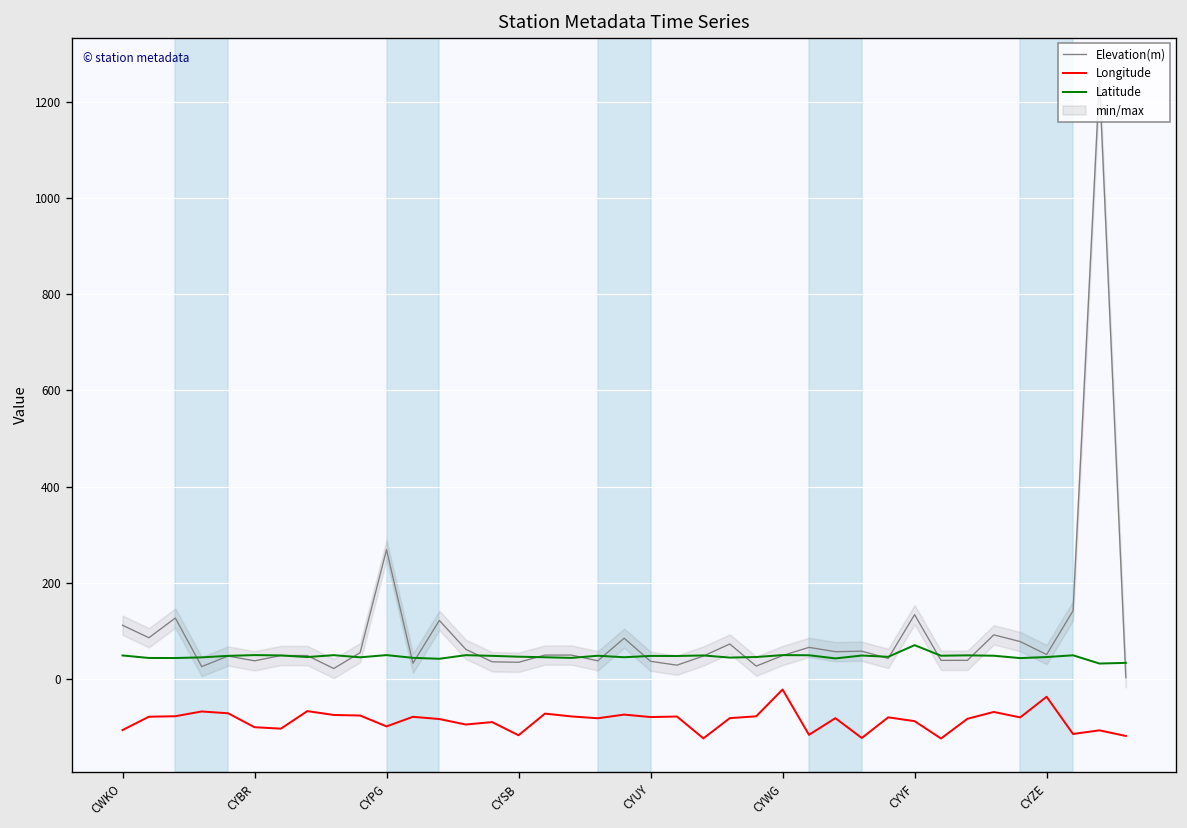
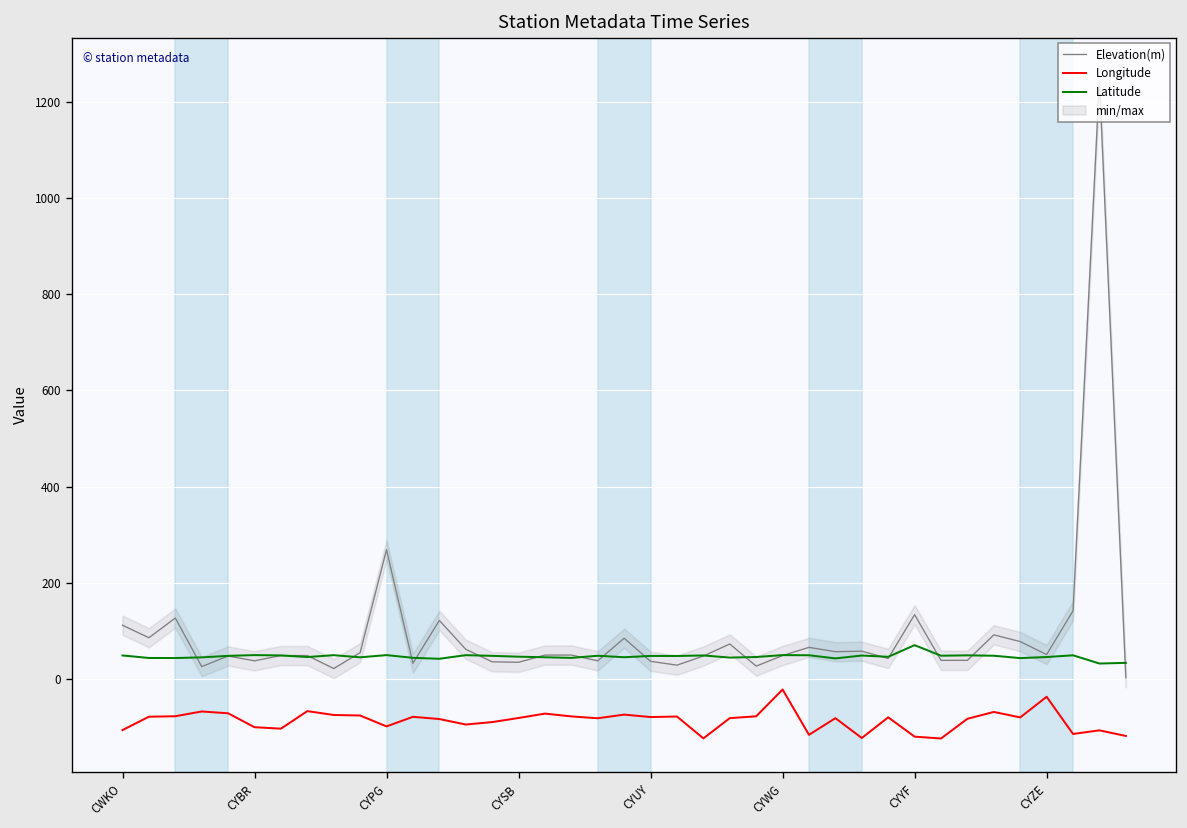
  {
    "Longitude": {
      "CWKO": -110,
      "CYBR": -100,
      "CYPG": -100,
-     "CYSB": -120,
+     "CYSB": -80,
      "CYUY": -80,
      "CYWG": -20,
-     "CYYF": -90,
+     "CYYF": -120,
      "CYZE": -40
    },
    "Latitude": {
      "CWKO": 50,
      "CYBR": 50,
      "CYPG": 50,
      "CYSB": 50,
      "CYUY": 50,
      "CYYF": 70
    }
  }
